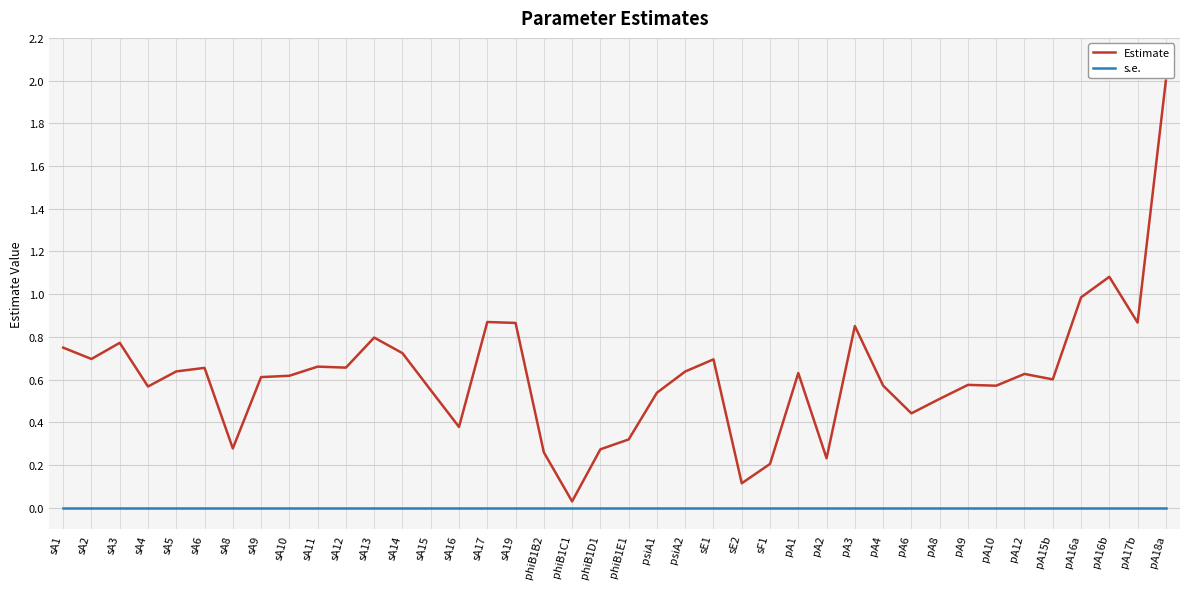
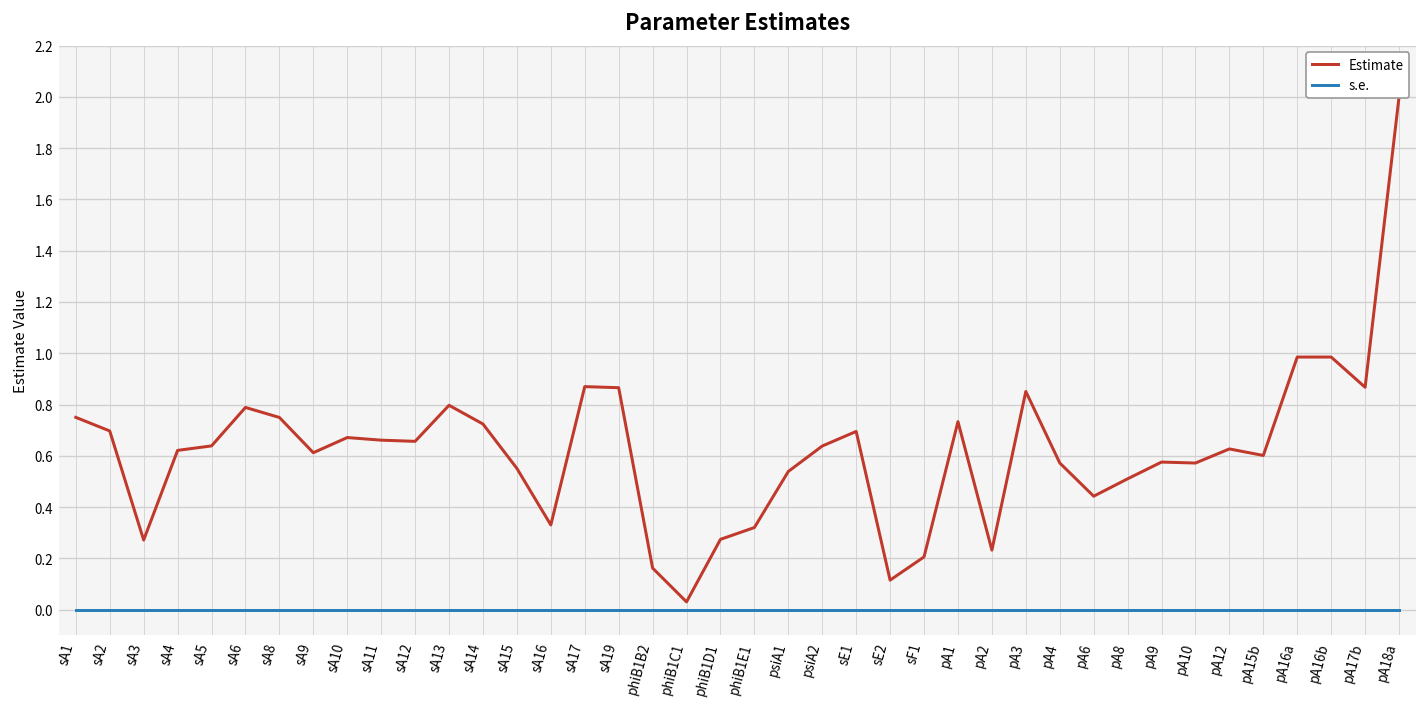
  {
    "Estimate": {
      "sA1": 0.75,
      "sA2": 0.70,
-     "sA3": 0.77,
-     "sA4": 0.57,
+     "sA3": 0.27,
+     "sA4": 0.62,
      "sA5": 0.64,
-     "sA6": 0.66,
-     "sA8": 0.28,
+     "sA6": 0.79,
+     "sA8": 0.75,
      "sA9": 0.61,
-     "sA10": 0.62,
+     "sA10": 0.67,
      "sA11": 0.66,
      "sA12": 0.66,
      "sA13": 0.80,
      "sA14": 0.72,
      "sA15": 0.55,
-     "sA16": 0.38,
+     "sA16": 0.33,
      "sA17": 0.87,
      "sA19": 0.87,
-     "phiB1B2": 0.26,
+     "phiB1B2": 0.16,
      "phiB1C1": 0.03,
      "phiB1D1": 0.27,
      "phiB1E1": 0.32,
      "psiA1": 0.54,
      "psiA2": 0.64,
      "sE1": 0.69,
      "sE2": 0.11,
      "sF1": 0.21,
-     "pA1": 0.63,
+     "pA1": 0.73,
      "pA2": 0.23,
      "pA3": 0.85,
      "pA4": 0.57,
      "pA6": 0.44,
      "pA8": 0.51,
      "pA9": 0.58,
      "pA10": 0.57,
      "pA12": 0.63,
      "pA15b": 0.60,
      "pA16a": 0.99,
-     "pA16b": 1.08,
+     "pA16b": 0.99,
      "pA17b": 0.87,
      "pA18a": 2.00
    },
    "s.e.": {
      "sA1": 0.00,
      "sA2": 0.00,
      "sA3": 0.00,
      "sA4": 0.00,
      "sA5": 0.00,
      "sA6": 0.00,
      "sA8": 0.00,
      "sA9": 0.00,
      "sA10": 0.00,
      "sA11": 0.00,
      "sA12": 0.00,
      "sA13": 0.00,
      "sA14": 0.00,
      "sA15": 0.00,
      "sA16": 0.00,
      "sA17": 0.00,
      "sA19": 0.00,
      "phiB1B2": 0.00,
      "phiB1C1": 0.00,
      "phiB1D1": 0.00,
      "phiB1E1": 0.00,
      "psiA1": 0.00,
      "psiA2": 0.00,
      "sE1": 0.00,
      "sE2": 0.00,
      "sF1": 0.00,
      "pA1": 0.00,
      "pA2": 0.00,
      "pA3": 0.00,
      "pA4": 0.00,
      "pA6": 0.00,
      "pA8": 0.00,
      "pA9": 0.00,
      "pA10": 0.00,
      "pA12": 0.00,
      "pA15b": 0.00,
      "pA16a": 0.00,
      "pA16b": 0.00,
      "pA17b": 0.00,
      "pA18a": 0.00
    }
  }
